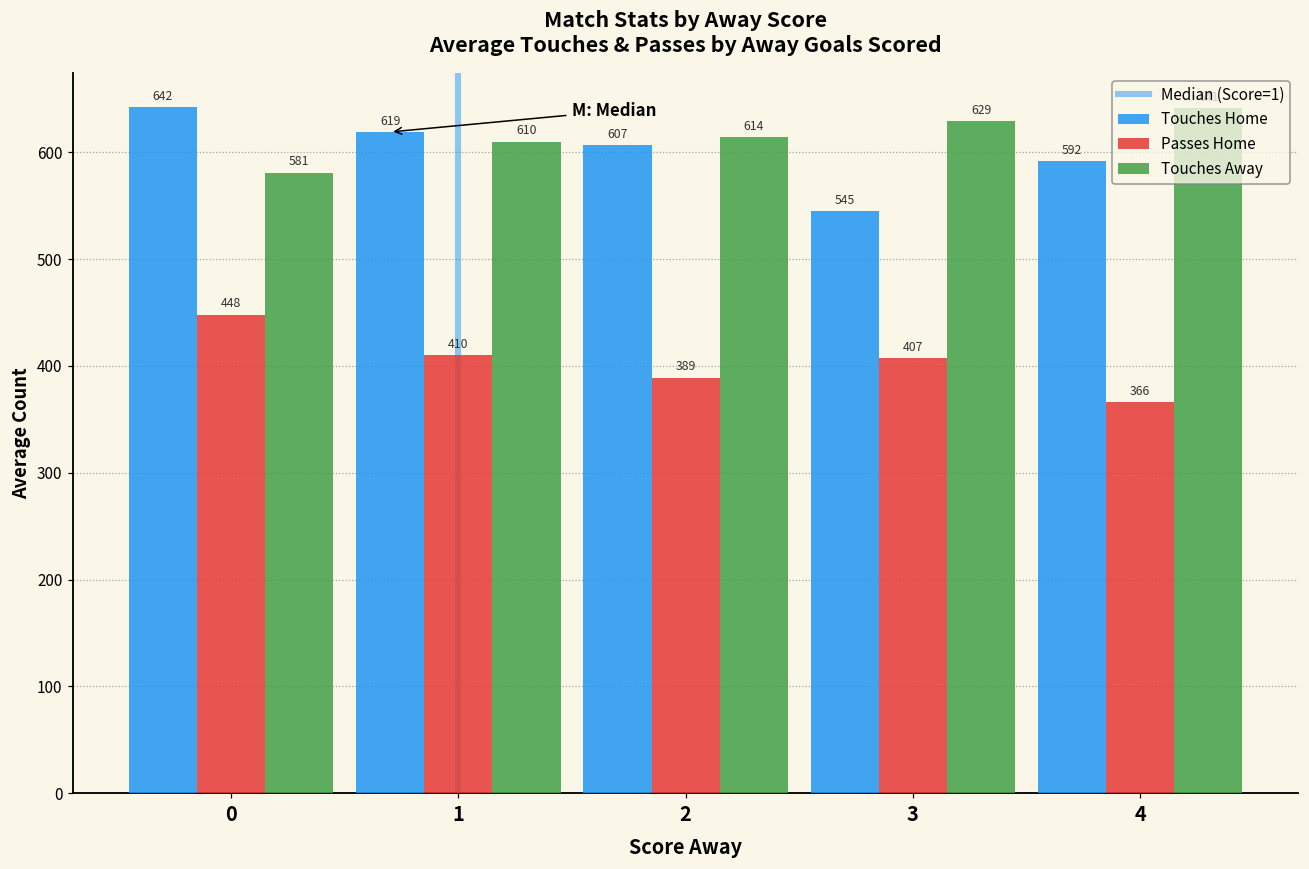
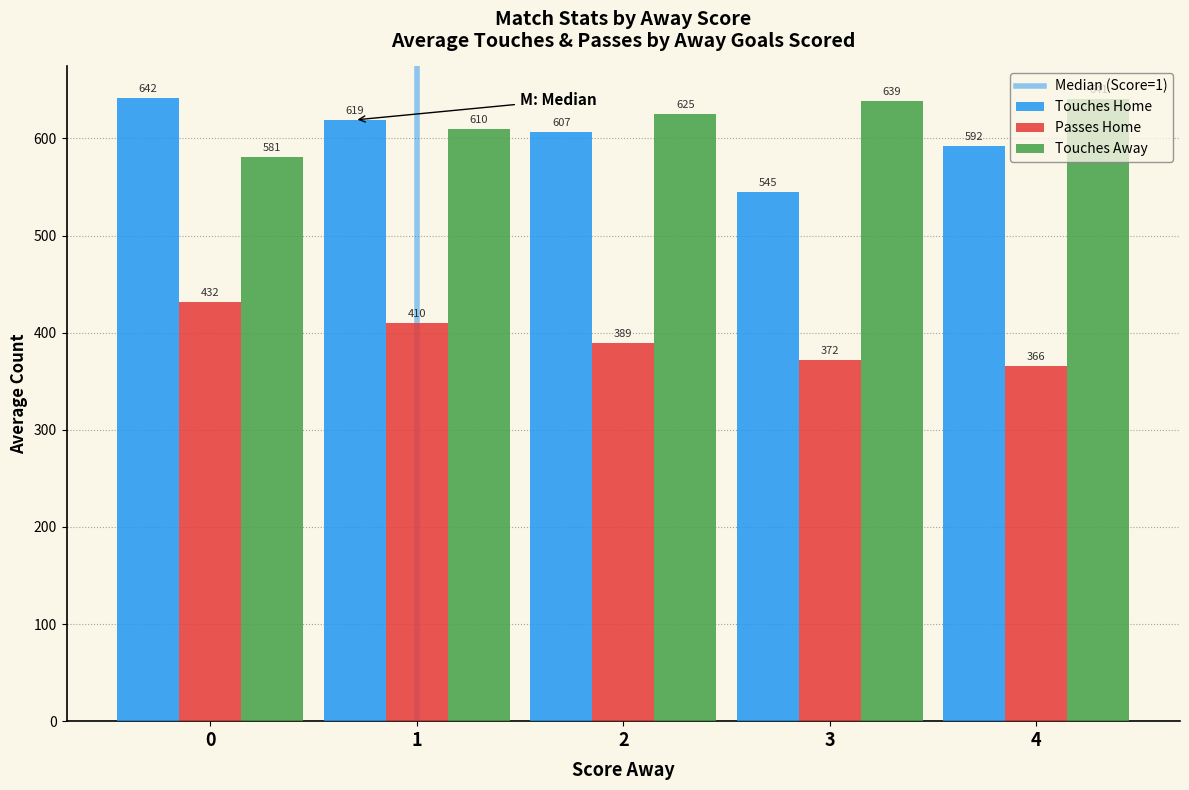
  {
    "Touches Home": {
      "0": 642,
      "3": 545,
      "4": 592
    },
    "Passes Home": {
-     "0": 448,
+     "0": 432,
      "1": 410,
      "2": 389,
-     "3": 407,
+     "3": 372,
      "4": 366
    },
    "Touches Away": {
      "0": 581,
-     "2": 614,
-     "3": 629
+     "2": 625,
+     "3": 639
    }
  }
